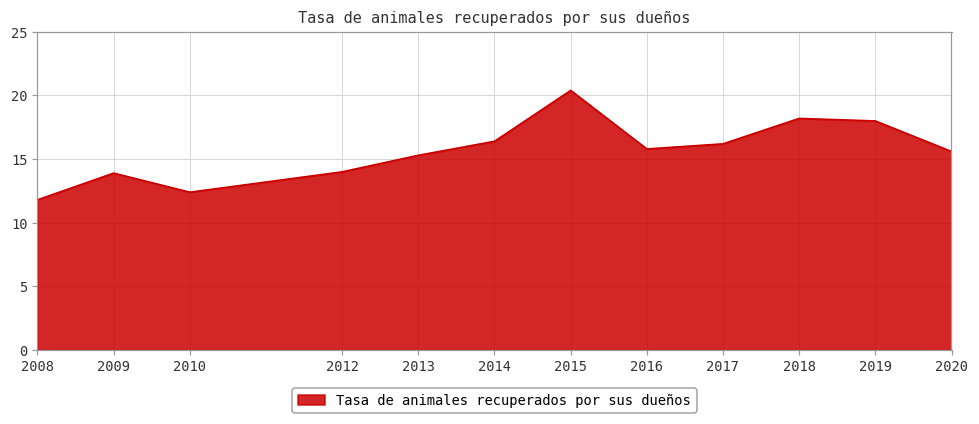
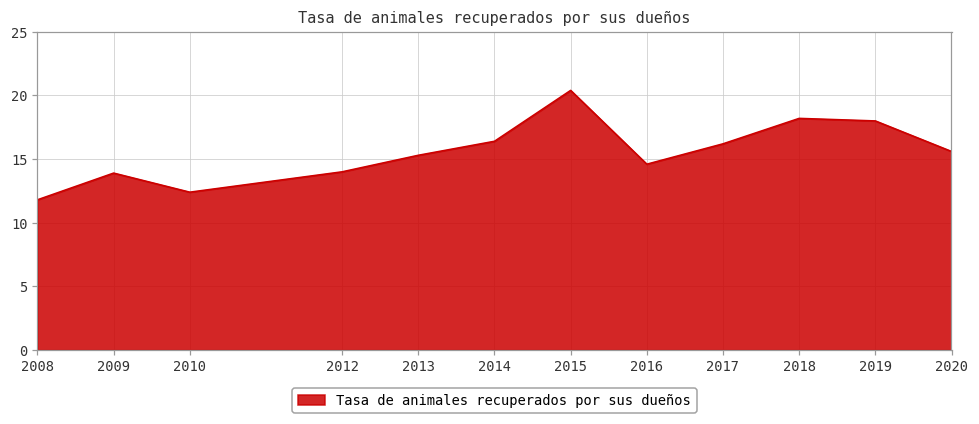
  {
    "2008": 11.8,
    "2009": 13.9,
    "2010": 12.4,
    "2012": 14.0,
    "2013": 15.3,
    "2014": 16.4,
    "2015": 20.4,
-   "2016": 15.8,
+   "2016": 14.6,
    "2017": 16.2,
    "2018": 18.2,
    "2019": 18.0,
    "2020": 15.6
  }
